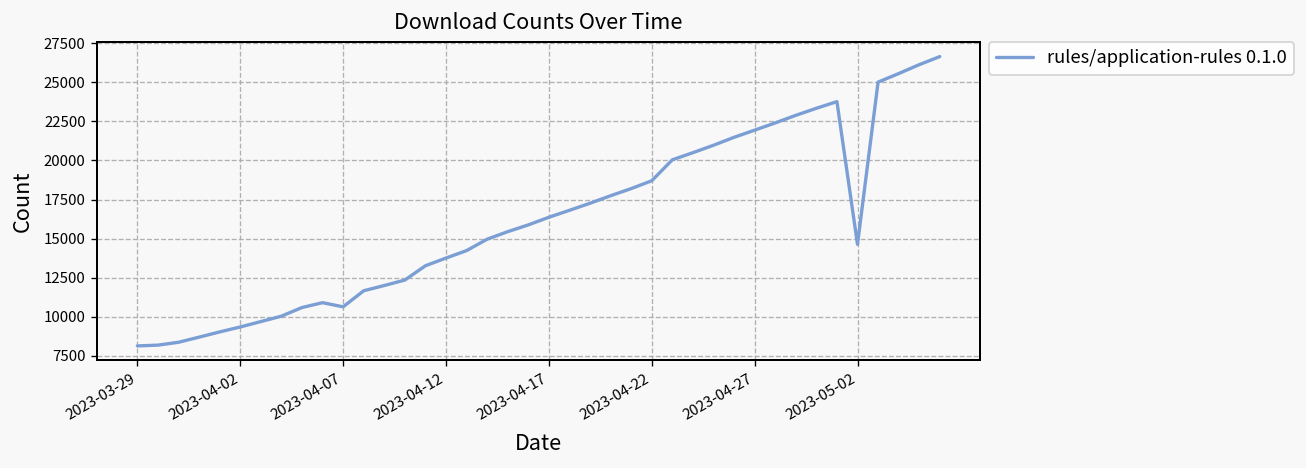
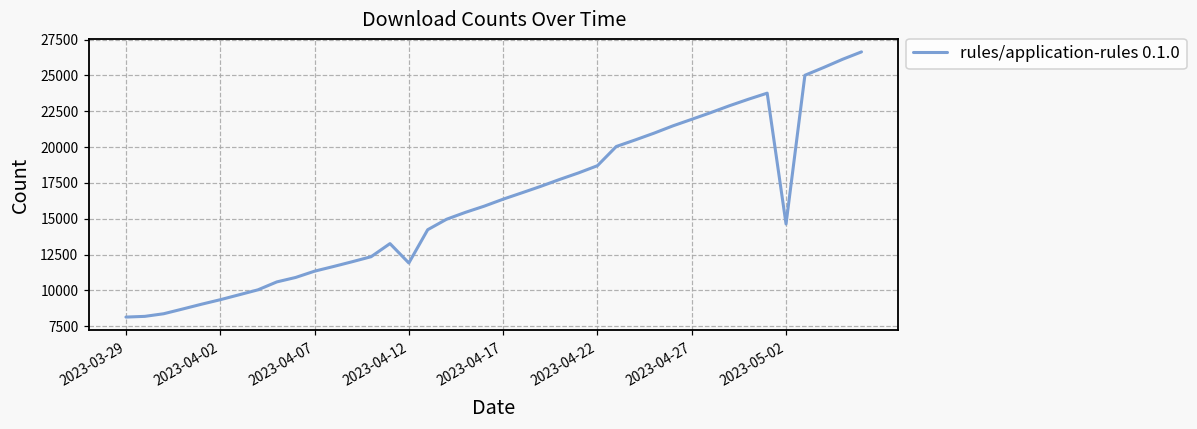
  {
    "2023-04-02": 9300,
-   "2023-04-07": 10600,
-   "2023-04-12": 13800,
+   "2023-04-07": 11300,
+   "2023-04-12": 11900,
    "2023-04-17": 16400,
    "2023-04-22": 18700,
    "2023-04-27": 21900,
    "2023-05-02": 14600
  }
